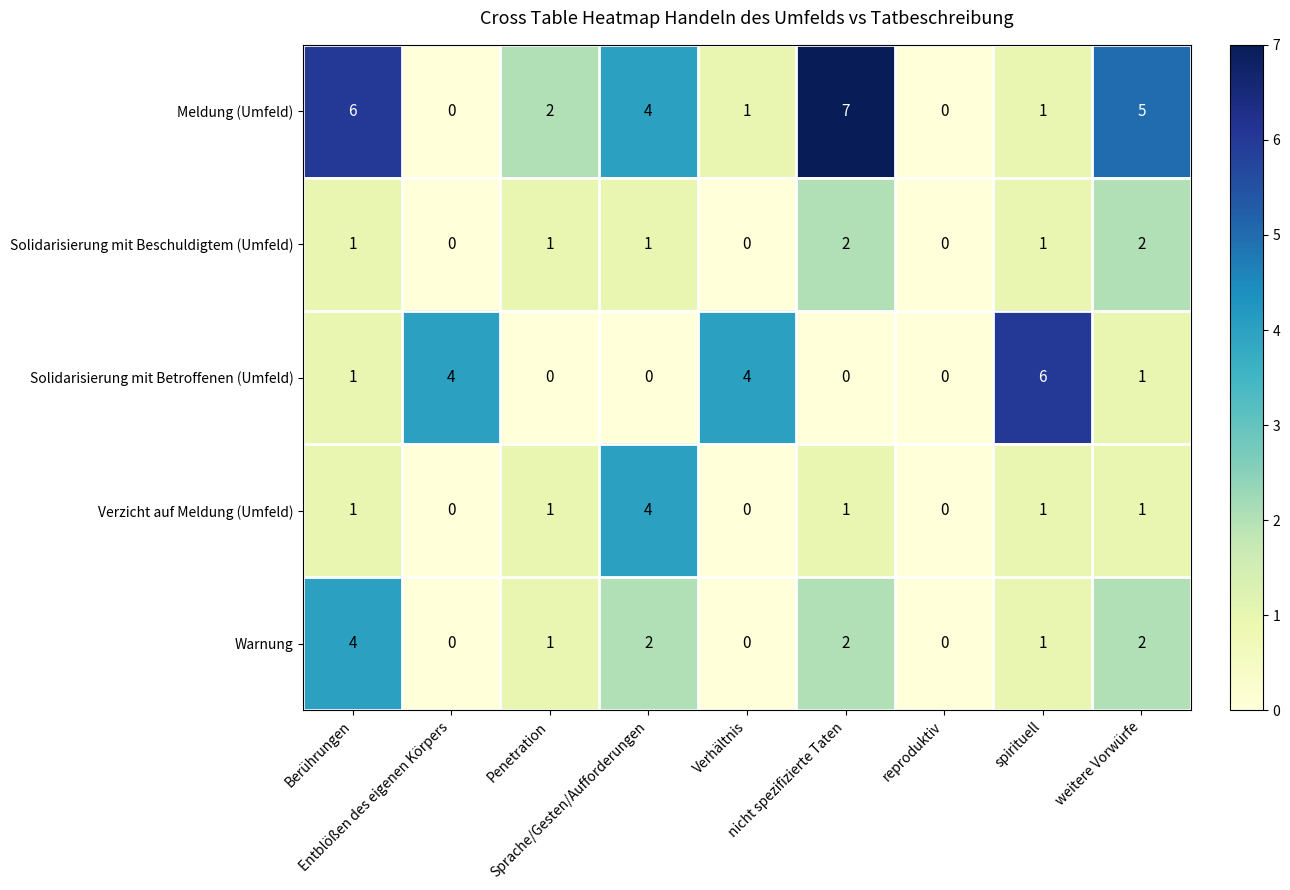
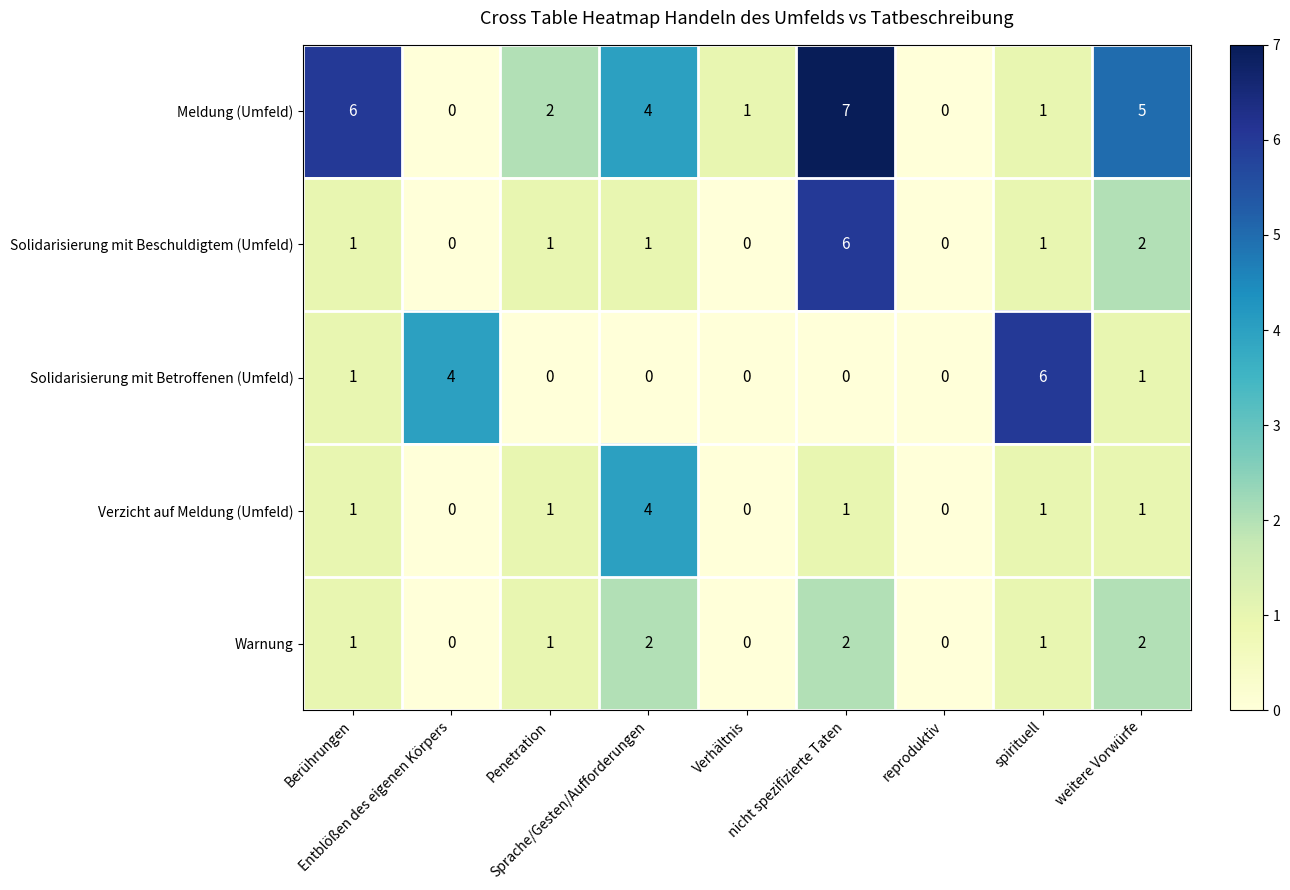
  {
    "Meldung (Umfeld)": {
      "Berührungen": 6,
      "Entblößen des eigenen Körpers": 0,
      "Penetration": 2,
      "Sprache/Gesten/Aufforderungen": 4,
      "Verhältnis": 1,
      "nicht spezifizierte Taten": 7,
      "reproduktiv": 0,
      "spirituell": 1,
      "weitere Vorwürfe": 5
    },
    "Solidarisierung mit Beschuldigtem (Umfeld)": {
      "Berührungen": 1,
      "Entblößen des eigenen Körpers": 0,
      "Penetration": 1,
      "Sprache/Gesten/Aufforderungen": 1,
      "Verhältnis": 0,
-     "nicht spezifizierte Taten": 2,
+     "nicht spezifizierte Taten": 6,
      "reproduktiv": 0,
      "spirituell": 1,
      "weitere Vorwürfe": 2
    },
    "Solidarisierung mit Betroffenen (Umfeld)": {
      "Berührungen": 1,
      "Entblößen des eigenen Körpers": 4,
      "Penetration": 0,
      "Sprache/Gesten/Aufforderungen": 0,
-     "Verhältnis": 4,
+     "Verhältnis": 0,
      "nicht spezifizierte Taten": 0,
      "reproduktiv": 0,
      "spirituell": 6,
      "weitere Vorwürfe": 1
    },
    "Verzicht auf Meldung (Umfeld)": {
      "Berührungen": 1,
      "Entblößen des eigenen Körpers": 0,
      "Penetration": 1,
      "Sprache/Gesten/Aufforderungen": 4,
      "Verhältnis": 0,
      "nicht spezifizierte Taten": 1,
      "reproduktiv": 0,
      "spirituell": 1,
      "weitere Vorwürfe": 1
    },
    "Warnung": {
-     "Berührungen": 4,
+     "Berührungen": 1,
      "Entblößen des eigenen Körpers": 0,
      "Penetration": 1,
      "Sprache/Gesten/Aufforderungen": 2,
      "Verhältnis": 0,
      "nicht spezifizierte Taten": 2,
      "reproduktiv": 0,
      "spirituell": 1,
      "weitere Vorwürfe": 2
    }
  }
